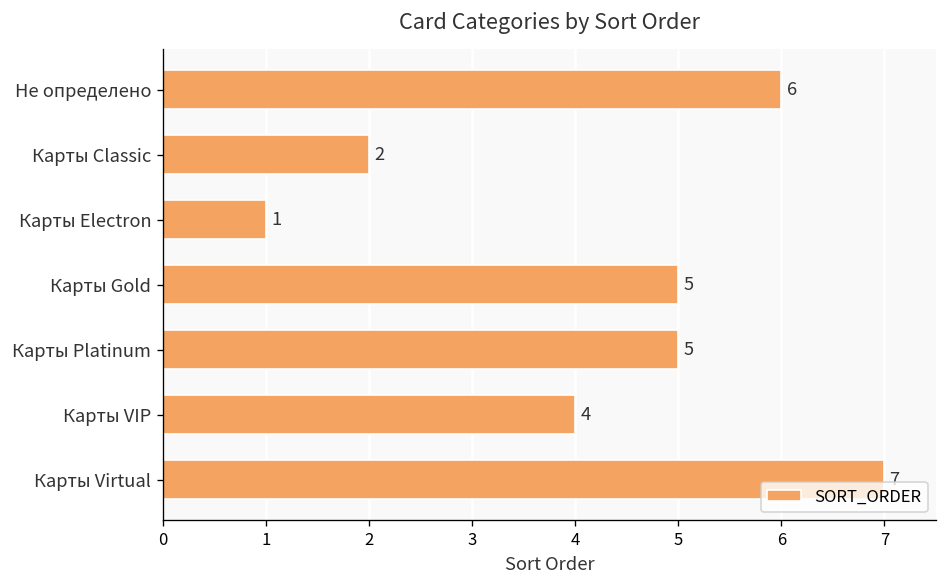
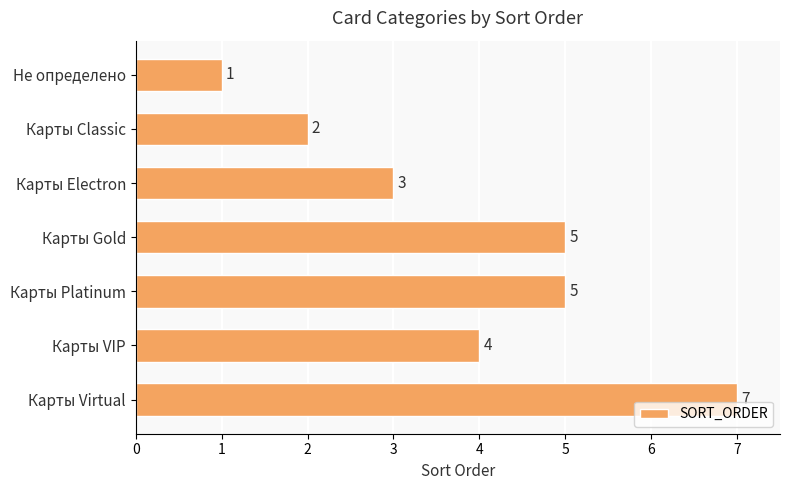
  {
-   "Не определено": 6,
+   "Не определено": 1,
    "Карты Classic": 2,
-   "Карты Electron": 1,
+   "Карты Electron": 3,
    "Карты Gold": 5,
    "Карты Platinum": 5,
    "Карты VIP": 4
  }
